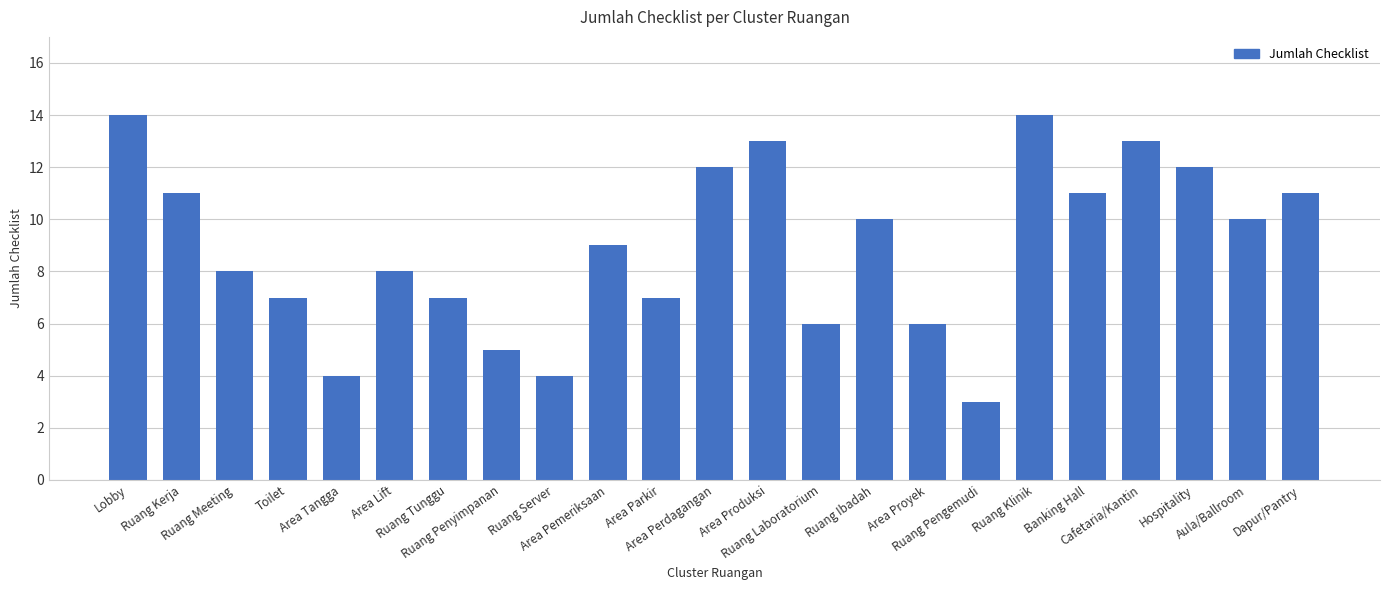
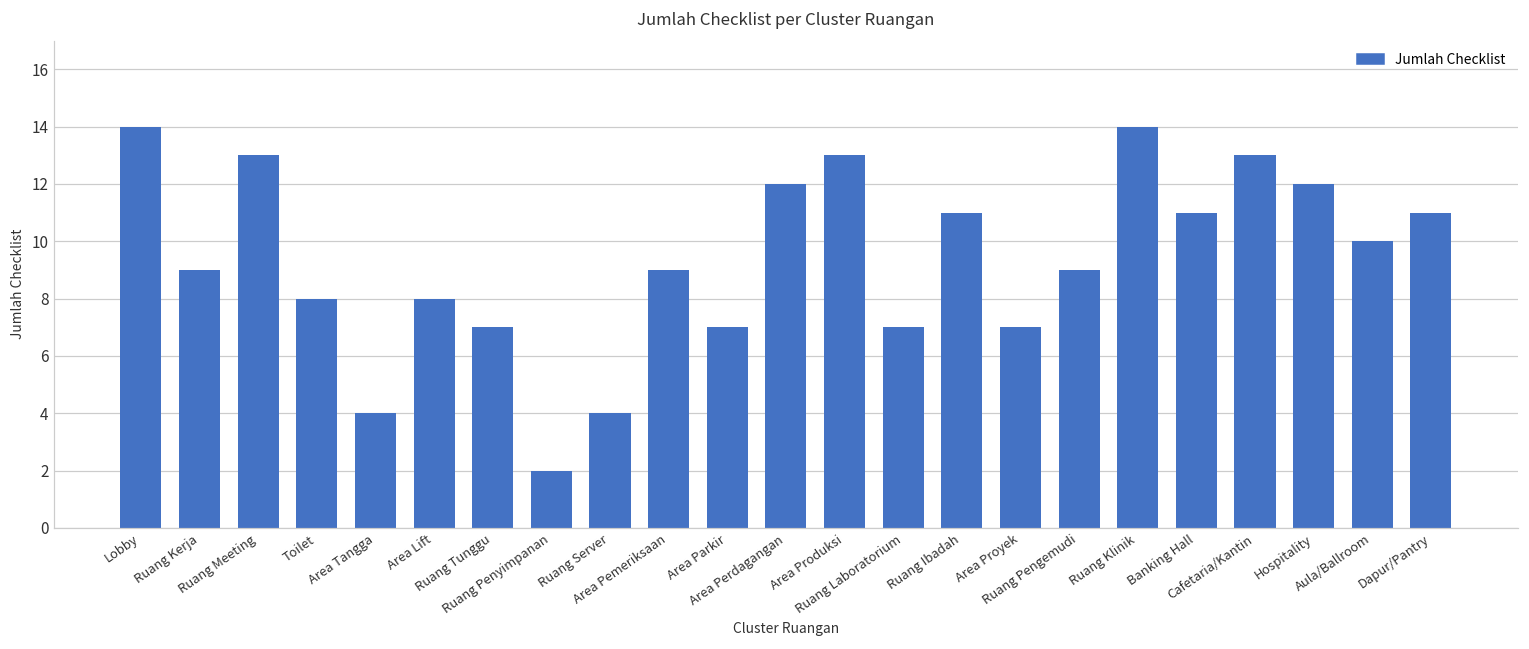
  {
    "Lobby": 14,
-   "Ruang Kerja": 11,
-   "Ruang Meeting": 8,
-   "Toilet": 7,
+   "Ruang Kerja": 9,
+   "Ruang Meeting": 13,
+   "Toilet": 8,
    "Area Tangga": 4,
    "Area Lift": 8,
    "Ruang Tunggu": 7,
-   "Ruang Penyimpanan": 5,
+   "Ruang Penyimpanan": 2,
    "Ruang Server": 4,
    "Area Pemeriksaan": 9,
    "Area Parkir": 7,
    "Area Perdagangan": 12,
    "Area Produksi": 13,
-   "Ruang Laboratorium": 6,
-   "Ruang Ibadah": 10,
-   "Area Proyek": 6,
-   "Ruang Pengemudi": 3,
+   "Ruang Laboratorium": 7,
+   "Ruang Ibadah": 11,
+   "Area Proyek": 7,
+   "Ruang Pengemudi": 9,
    "Ruang Klinik": 14,
    "Banking Hall": 11,
    "Cafetaria/Kantin": 13,
    "Hospitality": 12,
    "Aula/Ballroom": 10,
    "Dapur/Pantry": 11
  }
